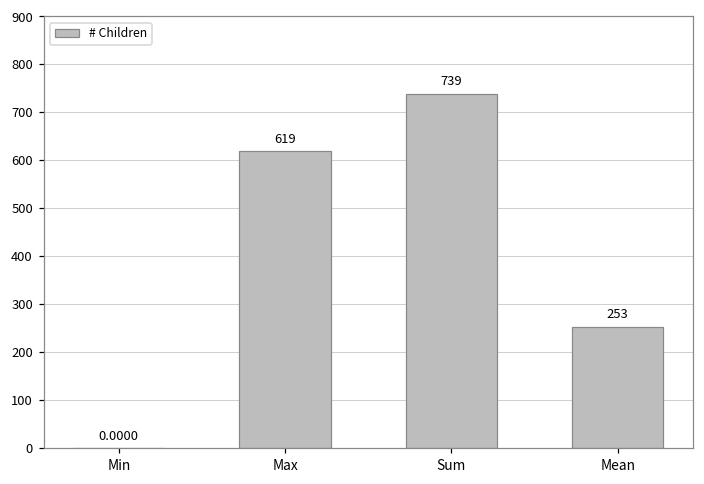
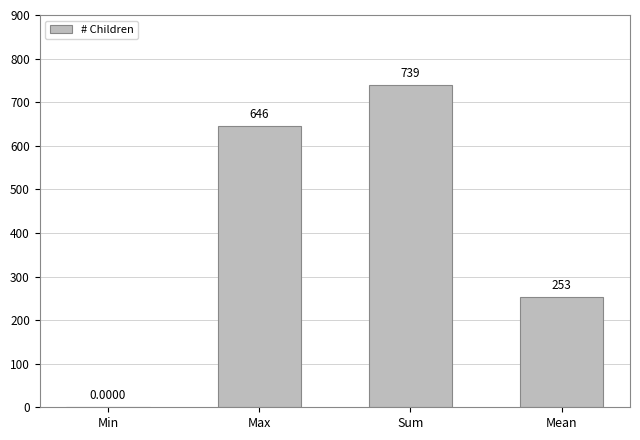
  {
    "Min": 0.0000,
-   "Max": 619,
+   "Max": 646,
    "Sum": 739,
    "Mean": 253
  }
